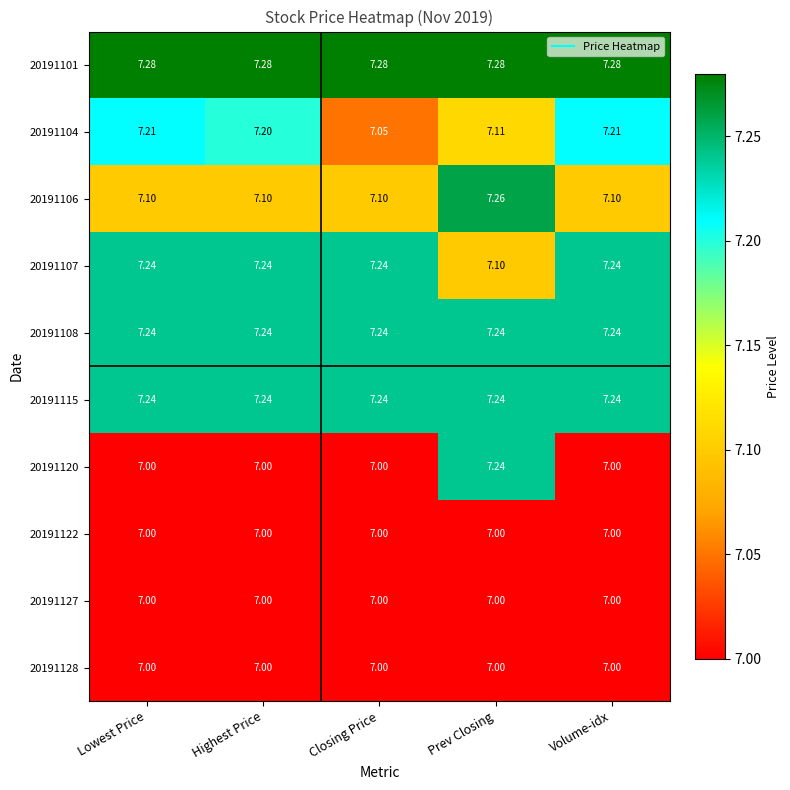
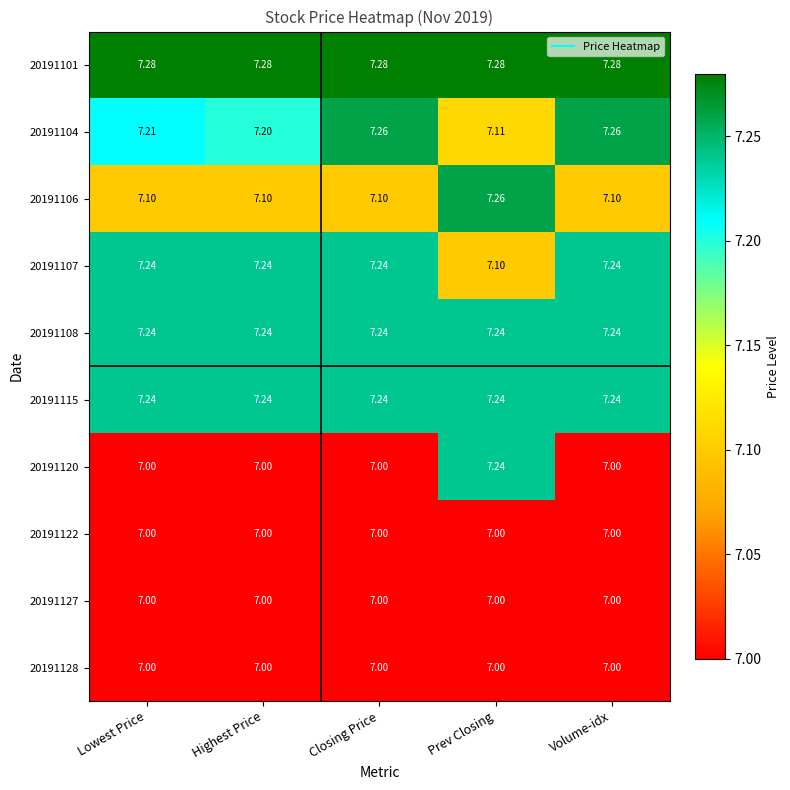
  {
    "20191101": {
      "Lowest Price": 7.28,
      "Highest Price": 7.28,
      "Closing Price": 7.28,
      "Prev Closing": 7.28,
      "Volume-idx": 7.28
    },
    "20191104": {
      "Lowest Price": 7.21,
      "Highest Price": 7.20,
-     "Closing Price": 7.05,
+     "Closing Price": 7.26,
      "Prev Closing": 7.11,
-     "Volume-idx": 7.21
+     "Volume-idx": 7.26
    },
    "20191106": {
      "Lowest Price": 7.10,
      "Highest Price": 7.10,
      "Closing Price": 7.10,
      "Prev Closing": 7.26,
      "Volume-idx": 7.10
    },
    "20191107": {
      "Lowest Price": 7.24,
      "Highest Price": 7.24,
      "Closing Price": 7.24,
      "Prev Closing": 7.10,
      "Volume-idx": 7.24
    },
    "20191108": {
      "Lowest Price": 7.24,
      "Highest Price": 7.24,
      "Closing Price": 7.24,
      "Prev Closing": 7.24,
      "Volume-idx": 7.24
    },
    "20191115": {
      "Lowest Price": 7.24,
      "Highest Price": 7.24,
      "Closing Price": 7.24,
      "Prev Closing": 7.24,
      "Volume-idx": 7.24
    },
    "20191120": {
      "Lowest Price": 7.00,
      "Highest Price": 7.00,
      "Closing Price": 7.00,
      "Prev Closing": 7.24,
      "Volume-idx": 7.00
    },
    "20191122": {
      "Lowest Price": 7.00,
      "Highest Price": 7.00,
      "Closing Price": 7.00,
      "Prev Closing": 7.00,
      "Volume-idx": 7.00
    },
    "20191127": {
      "Lowest Price": 7.00,
      "Highest Price": 7.00,
      "Closing Price": 7.00,
      "Prev Closing": 7.00,
      "Volume-idx": 7.00
    },
    "20191128": {
      "Lowest Price": 7.00,
      "Highest Price": 7.00,
      "Closing Price": 7.00,
      "Prev Closing": 7.00,
      "Volume-idx": 7.00
    }
  }
